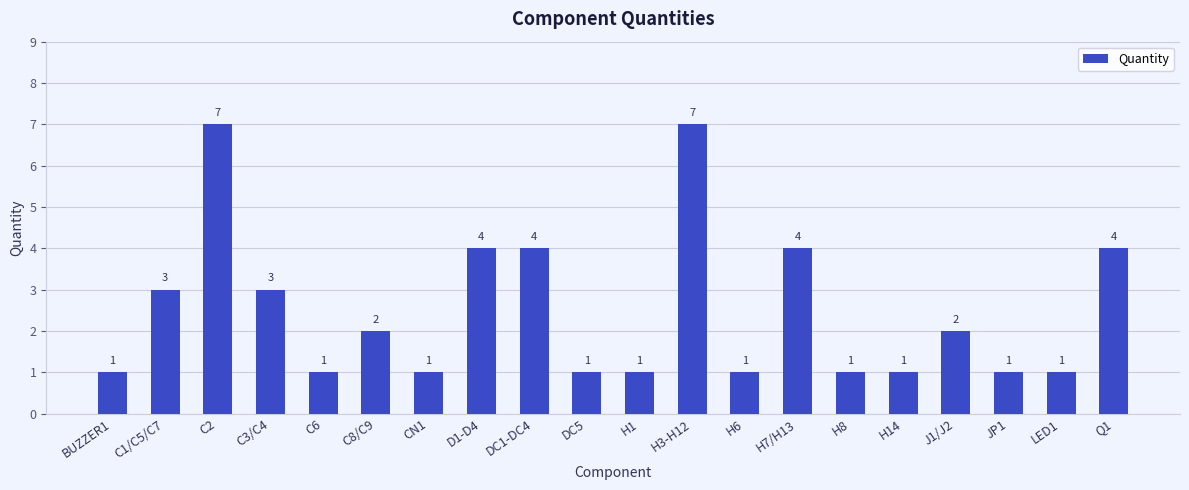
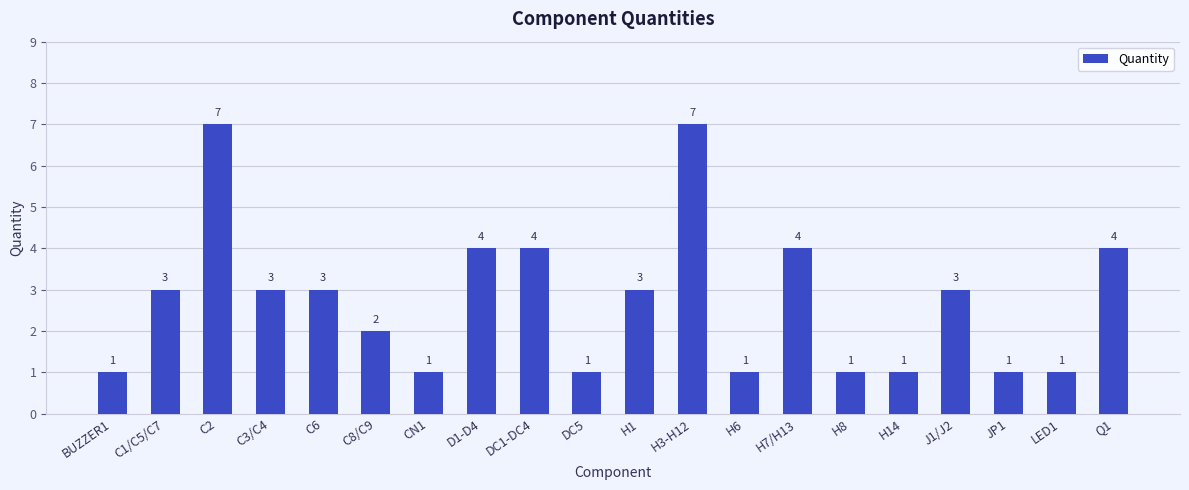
  {
    "BUZZER1": 1,
    "C1/C5/C7": 3,
    "C2": 7,
    "C3/C4": 3,
-   "C6": 1,
+   "C6": 3,
    "C8/C9": 2,
    "CN1": 1,
    "D1-D4": 4,
    "DC1-DC4": 4,
    "DC5": 1,
-   "H1": 1,
+   "H1": 3,
    "H3-H12": 7,
    "H6": 1,
    "H7/H13": 4,
    "H8": 1,
    "H14": 1,
-   "J1/J2": 2,
+   "J1/J2": 3,
    "JP1": 1,
    "LED1": 1,
    "Q1": 4
  }
